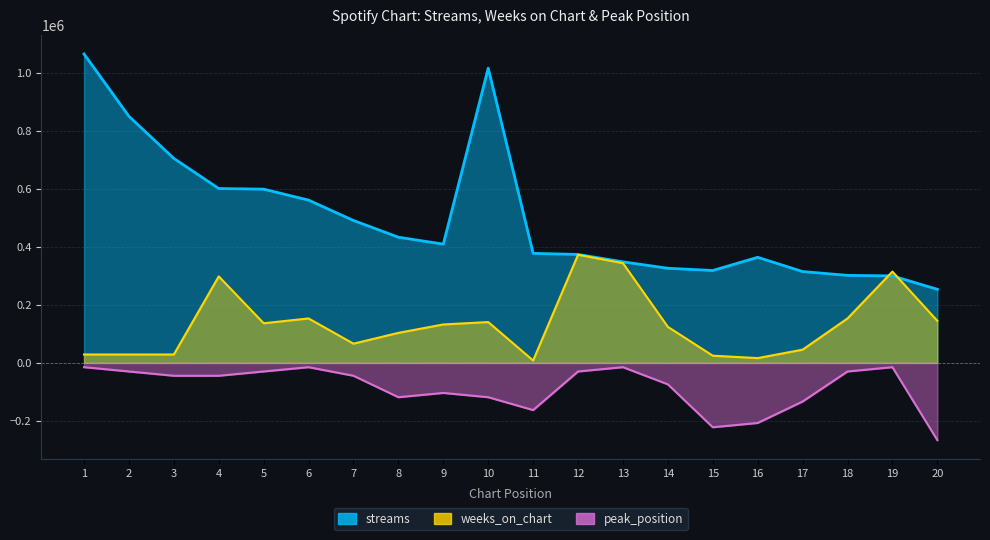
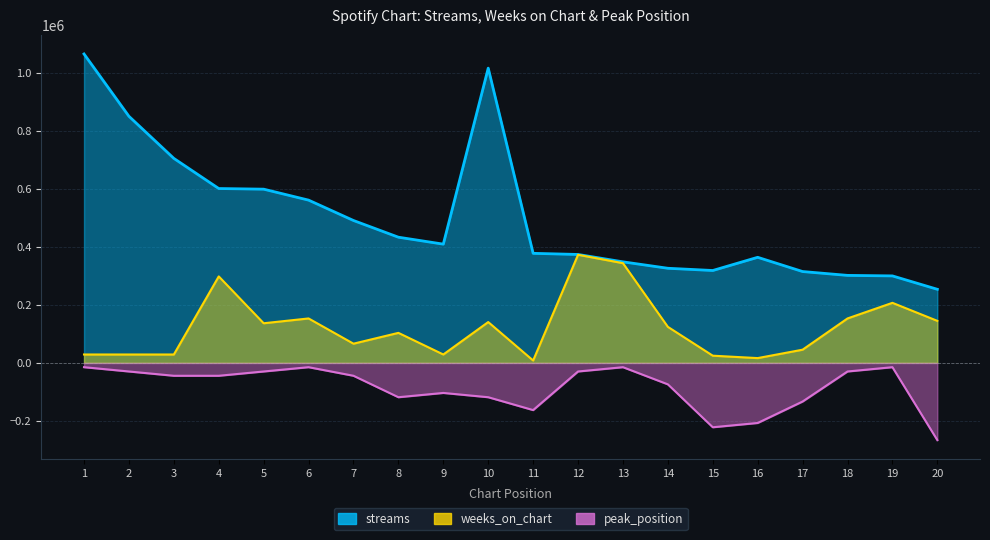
  {
    "streams": {
      "1": 1070000,
      "2": 850000,
      "3": 710000,
      "4": 600000,
      "5": 600000,
      "6": 560000,
      "7": 490000,
      "8": 430000,
      "9": 410000,
      "10": 1020000,
      "11": 380000,
      "14": 330000,
      "15": 320000,
      "16": 360000,
      "17": 320000,
      "18": 300000,
      "19": 300000,
      "20": 250000
    },
    "weeks_on_chart": {
      "1": 30000,
      "2": 30000,
      "3": 30000,
      "4": 300000,
      "5": 140000,
      "6": 150000,
      "7": 70000,
      "8": 100000,
-     "9": 130000,
+     "9": 30000,
      "10": 140000,
      "14": 120000,
      "15": 20000,
      "16": 20000,
      "17": 50000,
      "18": 150000,
-     "19": 310000,
+     "19": 210000,
      "20": 150000
    }
  }
